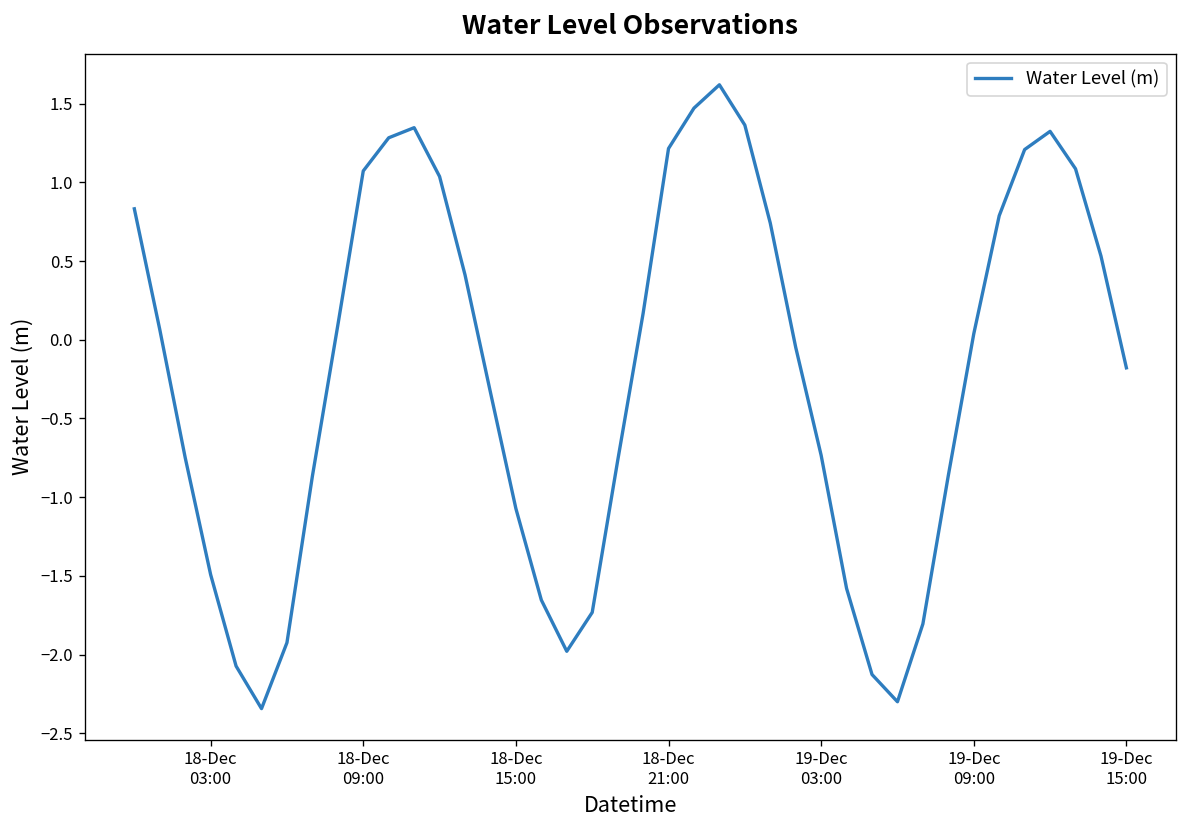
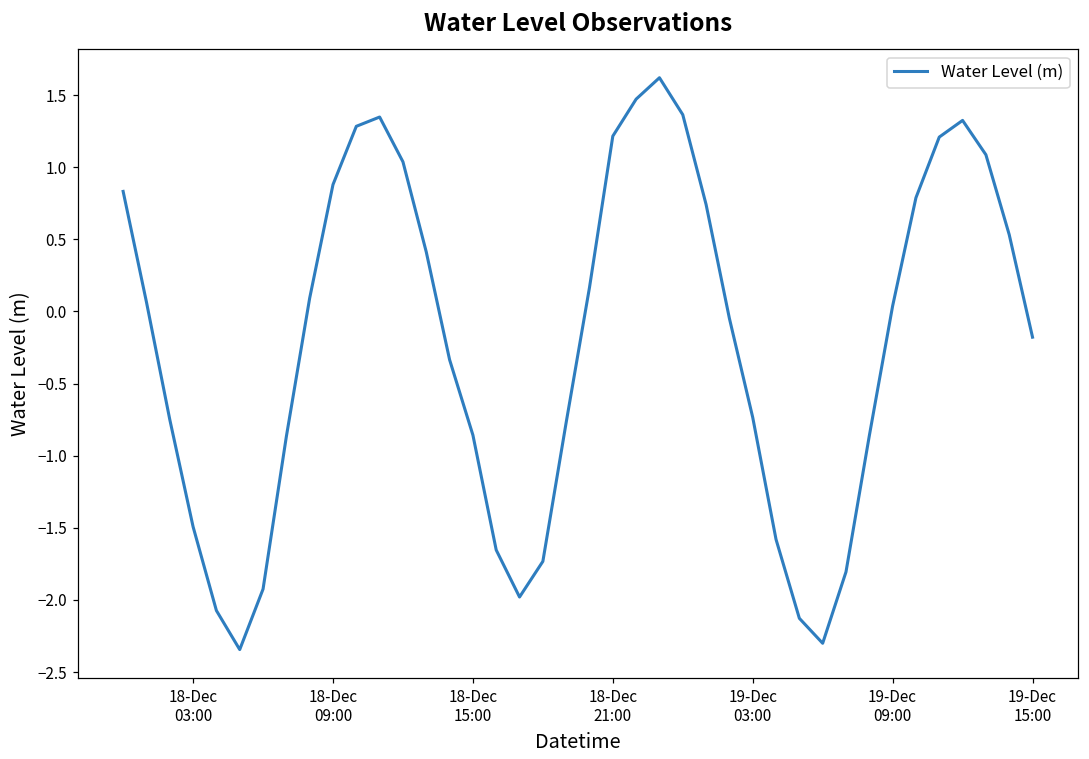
  {
    "18-Dec 03:00": -1.49,
-   "18-Dec 09:00": 1.07,
-   "18-Dec 15:00": -1.07,
+   "18-Dec 09:00": 0.88,
+   "18-Dec 15:00": -0.86,
    "18-Dec 21:00": 1.22,
    "19-Dec 03:00": -0.73,
    "19-Dec 09:00": 0.04,
    "19-Dec 15:00": -0.18
  }
